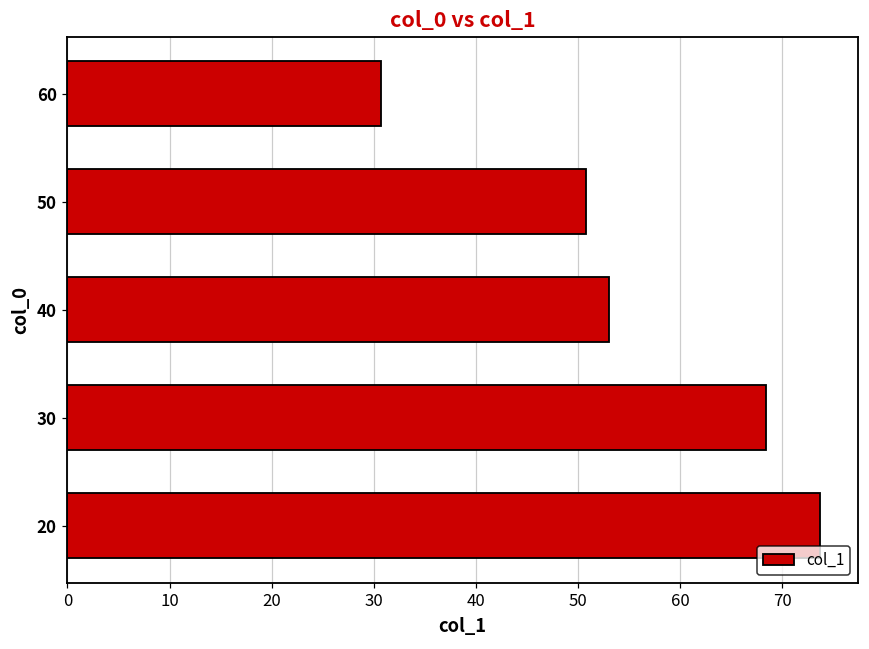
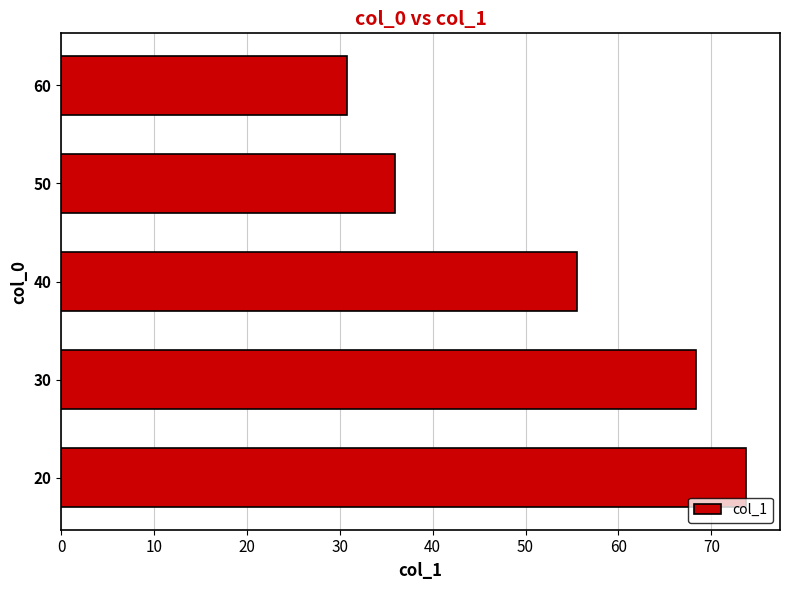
  {
    "60": 31,
-   "50": 51,
-   "40": 53,
+   "50": 36,
+   "40": 56,
    "30": 68,
    "20": 74
  }
